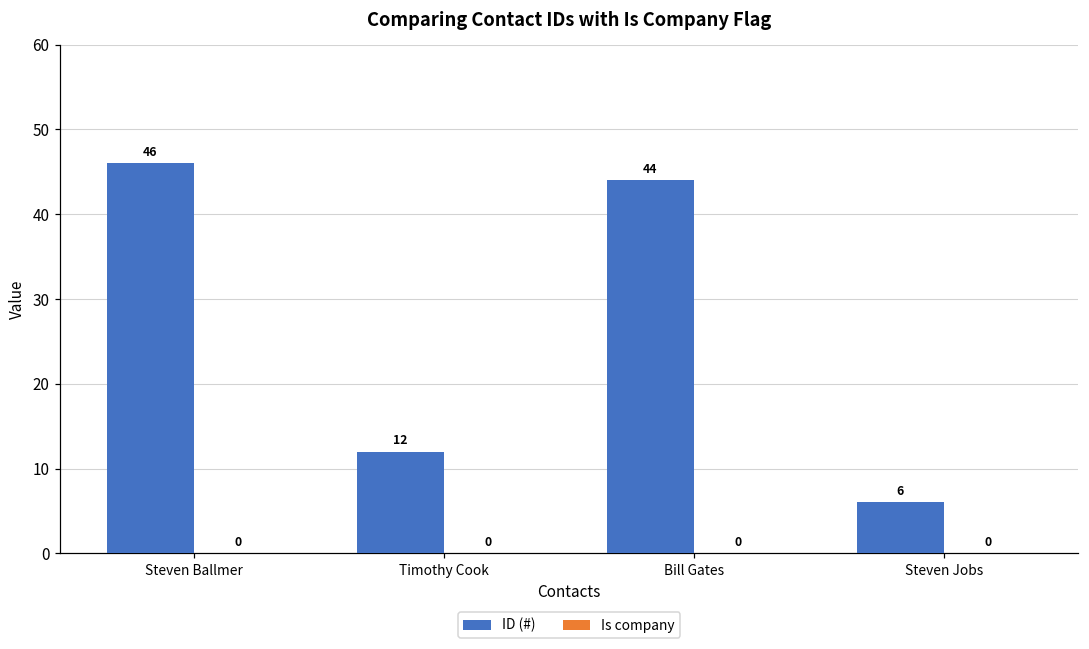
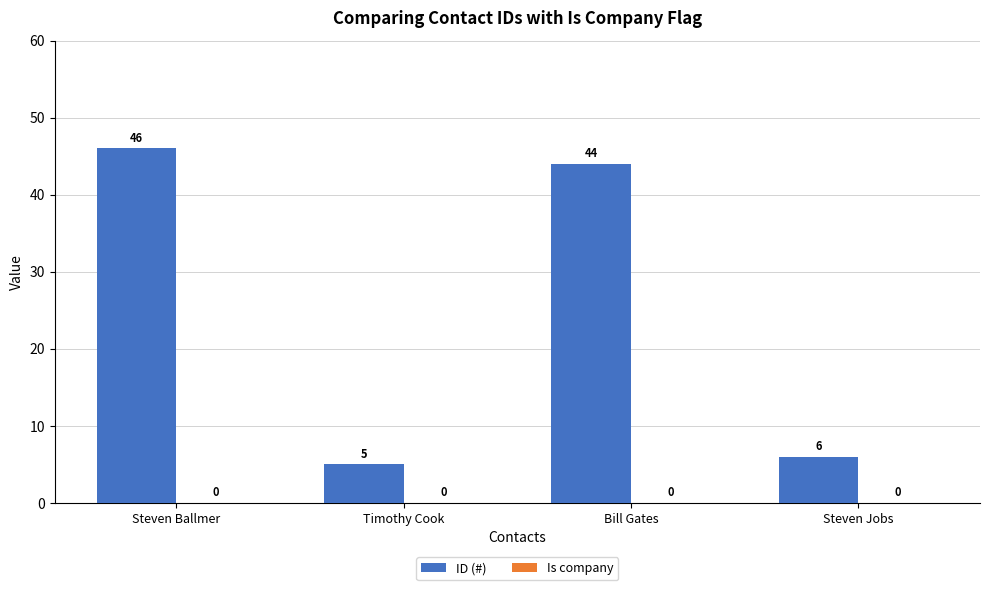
  {
    "ID (#)": {
      "Steven Ballmer": 46,
-     "Timothy Cook": 12,
+     "Timothy Cook": 5,
      "Bill Gates": 44,
      "Steven Jobs": 6
    },
    "Is company": {
      "Steven Ballmer": 0,
      "Timothy Cook": 0,
      "Bill Gates": 0,
      "Steven Jobs": 0
    }
  }
